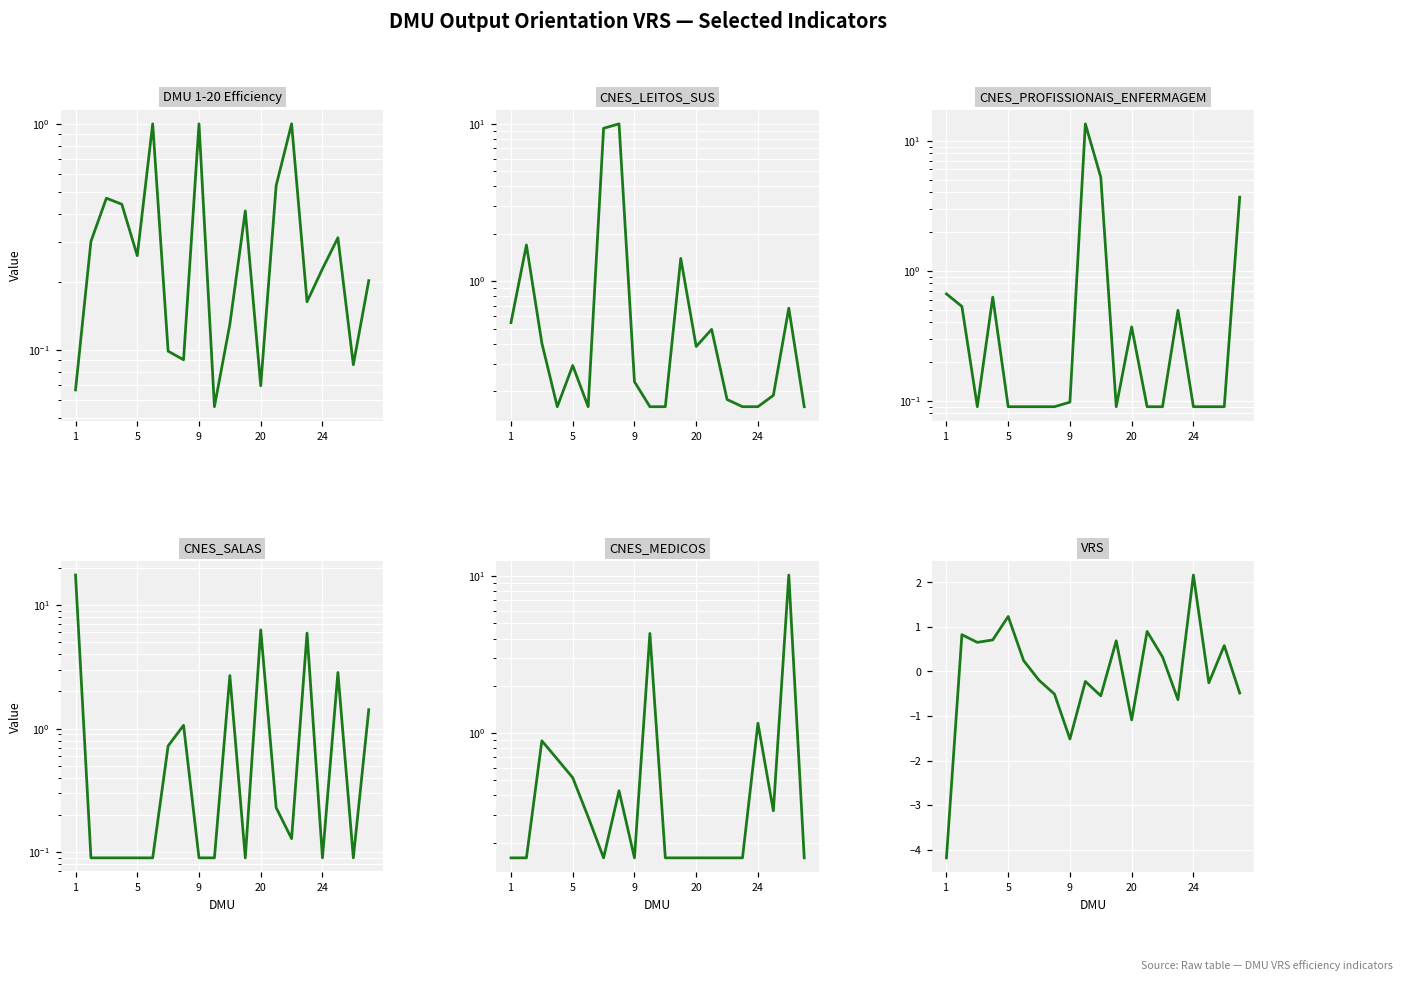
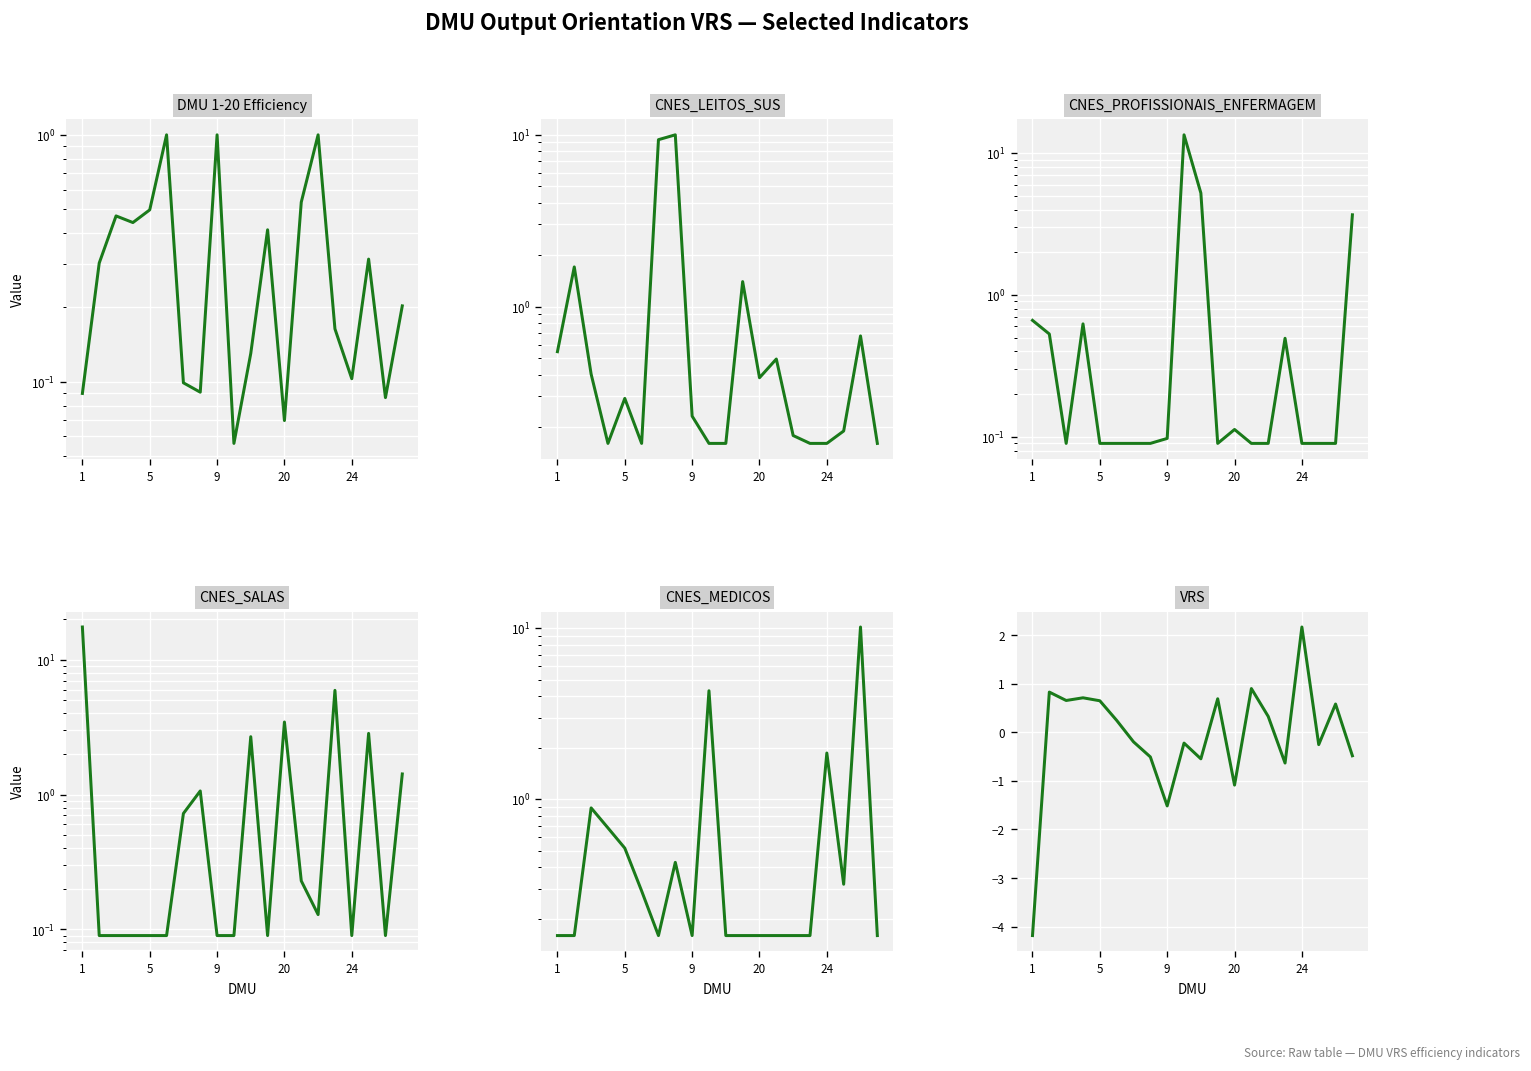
  {
    "DMU 1-20 Efficiency": {
-     "1": 0.067,
-     "5": 0.26,
+     "1": 0.09,
+     "5": 0.50,
      "9": 1.0,
      "20": 0.070,
-     "24": 0.23
+     "24": 0.10
    },
    "CNES_LEITOS_SUS": {
      "1": 0.55,
      "5": 0.29,
      "9": 0.23,
      "20": 0.39,
      "24": 0.16
    },
    "CNES_PROFISSIONAIS_ENFERMAGEM": {
      "1": 0.7,
      "5": 0.09,
      "9": 0.10,
-     "20": 0.37,
+     "20": 0.11,
      "24": 0.09
    },
    "CNES_SALAS": {
      "1": 18,
      "5": 0.09,
      "9": 0.09,
-     "20": 6,
+     "20": 3.5,
      "24": 0.09
    },
    "CNES_MEDICOS": {
      "1": 0.16,
      "5": 0.5,
      "9": 0.16,
      "20": 0.16,
-     "24": 1.2
+     "24": 1.9
    },
    "VRS": {
      "1": -4.2,
-     "5": 1.2,
+     "5": 0.6,
      "9": -1.5,
      "20": -1.1,
      "24": 2.2
    }
  }
